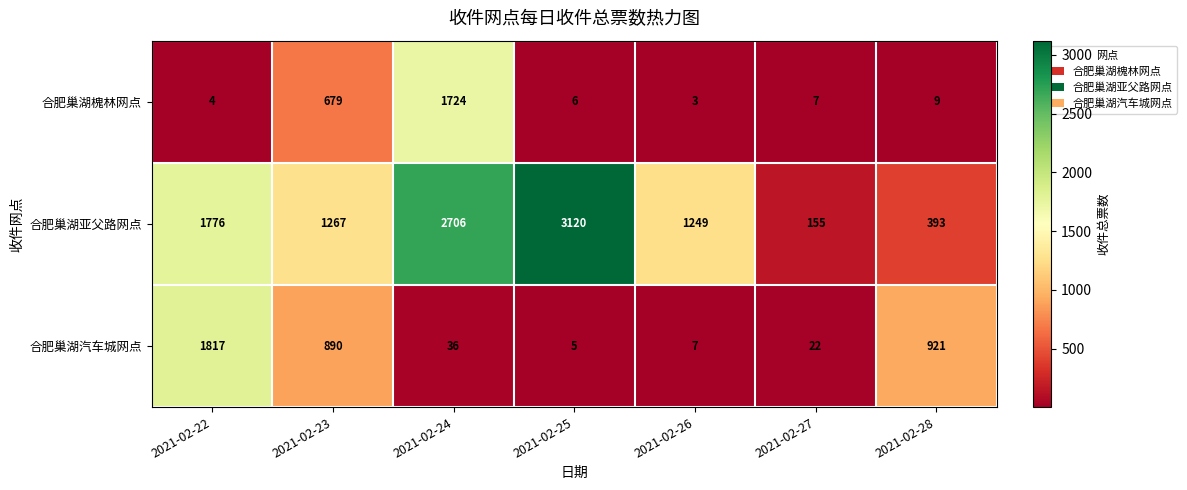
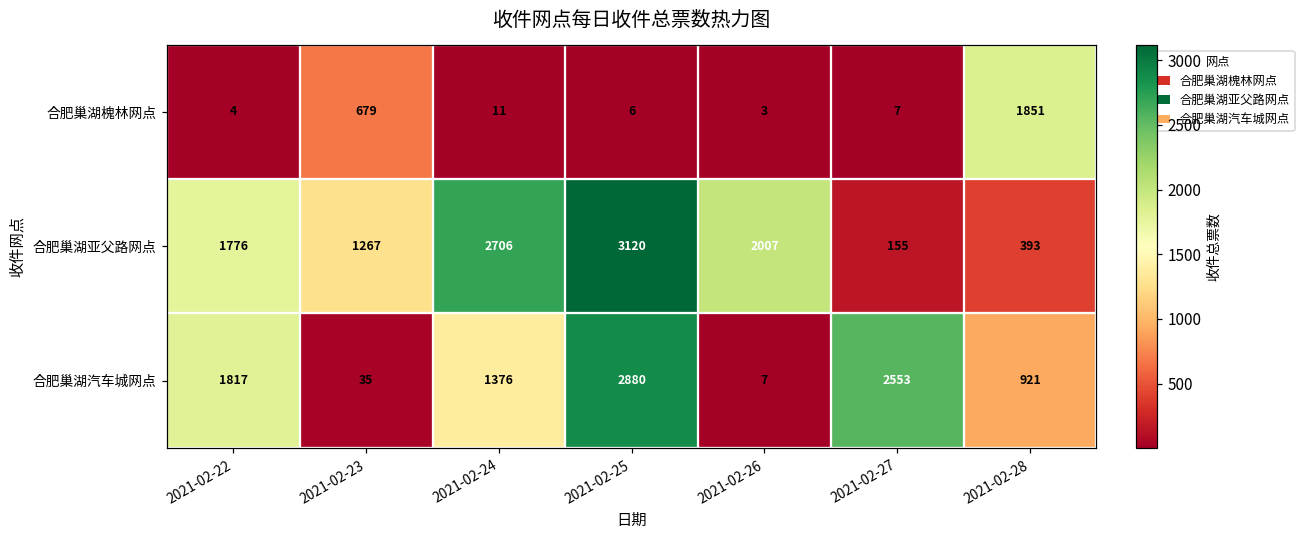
  {
    "合肥巢湖槐林网点": {
      "2021-02-22": 4,
      "2021-02-23": 679,
-     "2021-02-24": 1724,
+     "2021-02-24": 11,
      "2021-02-25": 6,
      "2021-02-26": 3,
      "2021-02-27": 7,
-     "2021-02-28": 9
+     "2021-02-28": 1851
    },
    "合肥巢湖亚父路网点": {
      "2021-02-22": 1776,
      "2021-02-23": 1267,
      "2021-02-24": 2706,
      "2021-02-25": 3120,
-     "2021-02-26": 1249,
+     "2021-02-26": 2007,
      "2021-02-27": 155,
      "2021-02-28": 393
    },
    "合肥巢湖汽车城网点": {
      "2021-02-22": 1817,
-     "2021-02-23": 890,
-     "2021-02-24": 36,
-     "2021-02-25": 5,
+     "2021-02-23": 35,
+     "2021-02-24": 1376,
+     "2021-02-25": 2880,
      "2021-02-26": 7,
-     "2021-02-27": 22,
+     "2021-02-27": 2553,
      "2021-02-28": 921
    }
  }
